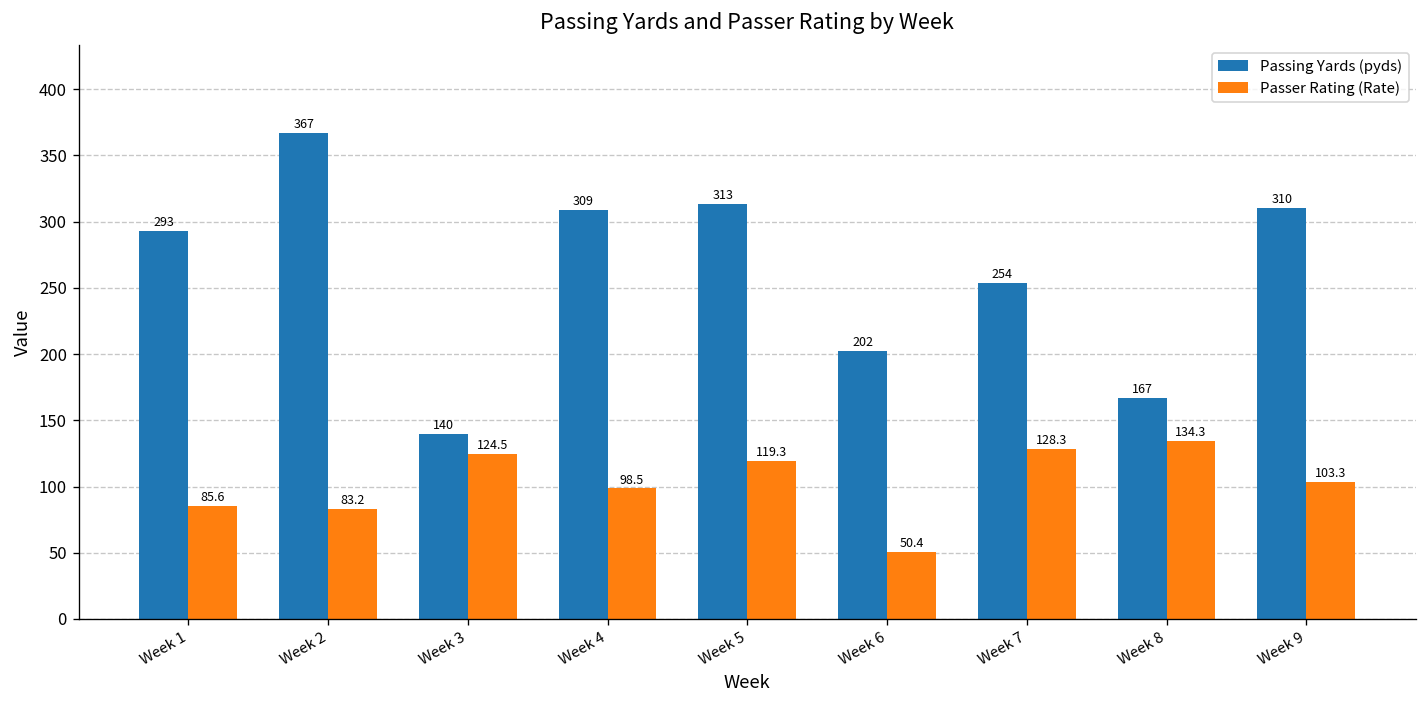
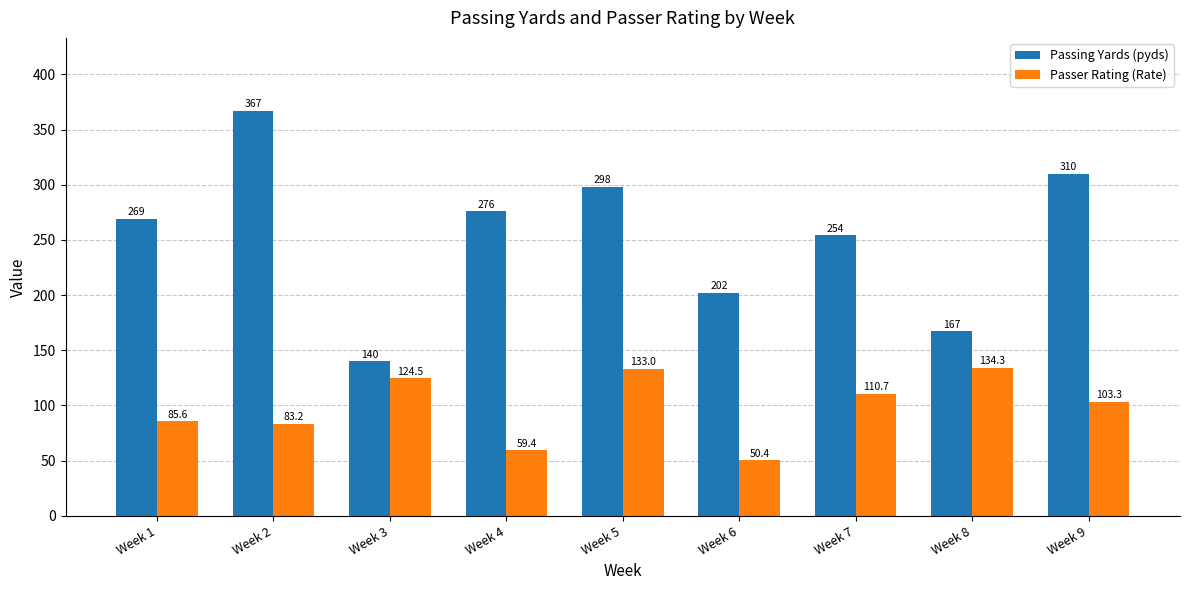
  {
    "Passing Yards (pyds)": {
-     "Week 1": 293,
+     "Week 1": 269,
      "Week 2": 367,
      "Week 3": 140,
-     "Week 4": 309,
-     "Week 5": 313,
+     "Week 4": 276,
+     "Week 5": 298,
      "Week 6": 202,
      "Week 7": 254,
      "Week 8": 167,
      "Week 9": 310
    },
    "Passer Rating (Rate)": {
      "Week 1": 85.6,
      "Week 2": 83.2,
      "Week 3": 124.5,
-     "Week 4": 98.5,
-     "Week 5": 119.3,
+     "Week 4": 59.4,
+     "Week 5": 133.0,
      "Week 6": 50.4,
-     "Week 7": 128.3,
+     "Week 7": 110.7,
      "Week 8": 134.3,
      "Week 9": 103.3
    }
  }
